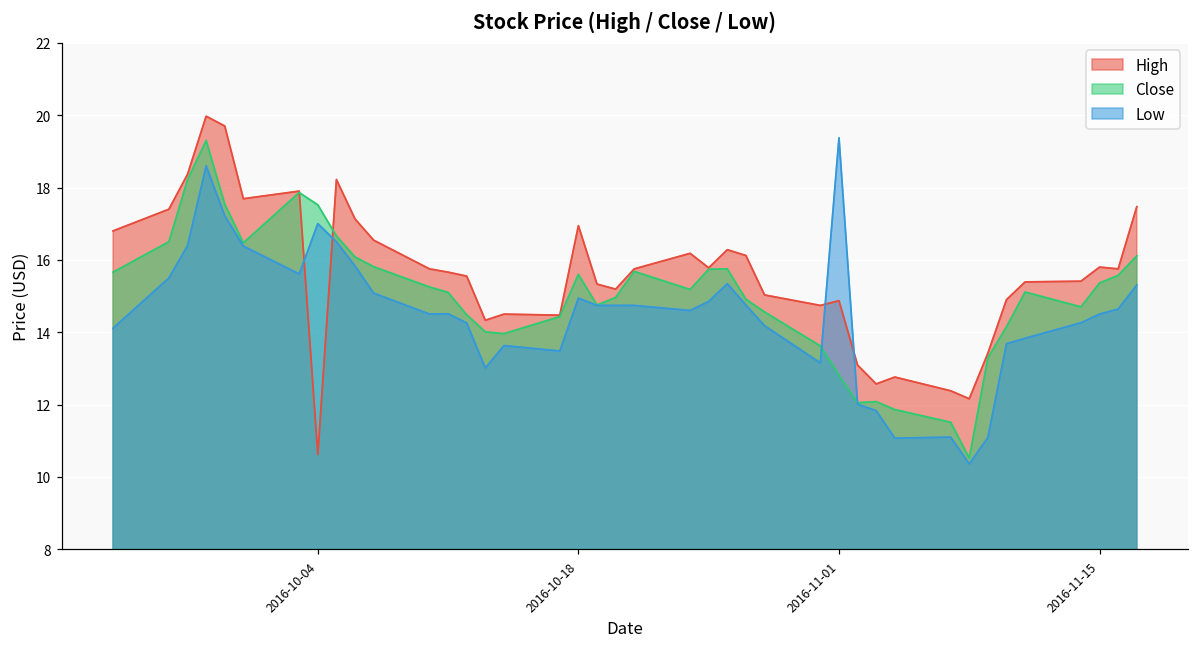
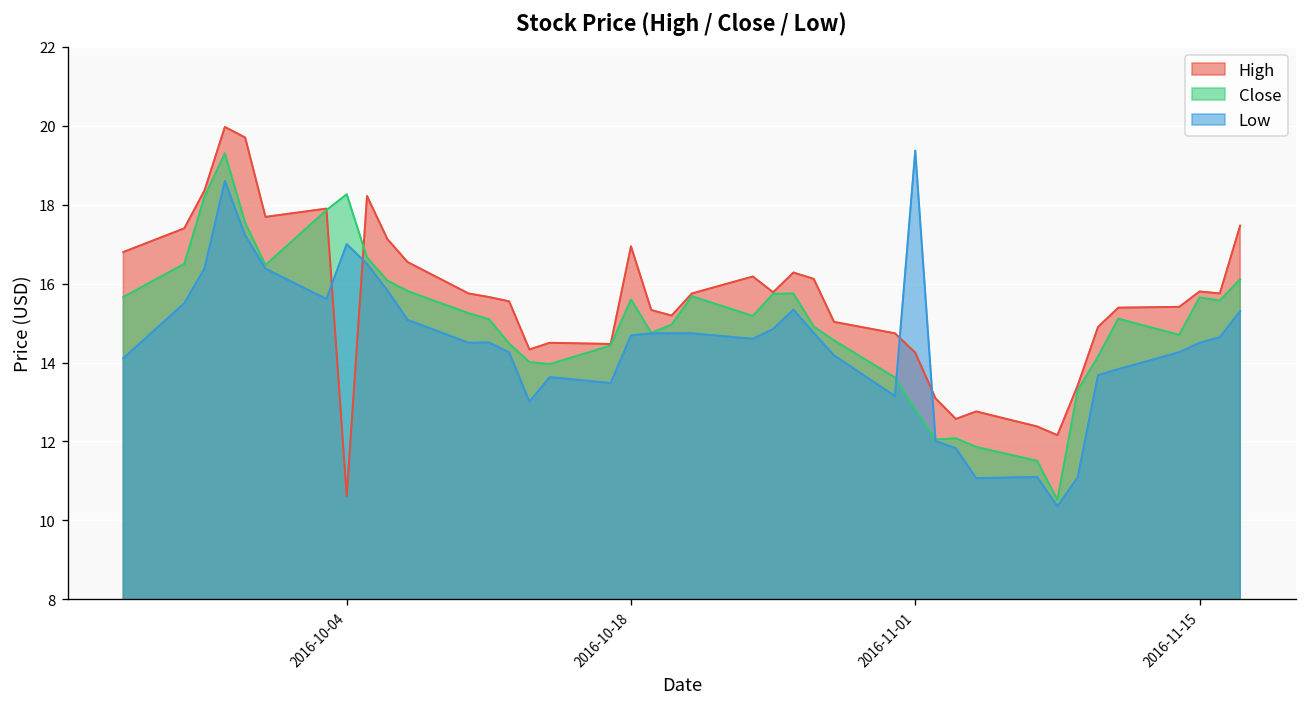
  {
    "High": {
      "2016-10-04": 10.6,
      "2016-10-18": 16.9,
-     "2016-11-01": 14.9,
+     "2016-11-01": 14.3,
      "2016-11-15": 15.8
    },
    "Close": {
-     "2016-10-04": 17.5,
+     "2016-10-04": 18.3,
      "2016-10-18": 15.6,
      "2016-11-01": 12.8,
-     "2016-11-15": 15.4
+     "2016-11-15": 15.6
    },
    "Low": {
      "2016-10-04": 17.0,
-     "2016-10-18": 14.9,
+     "2016-10-18": 14.7,
      "2016-11-01": 19.4,
      "2016-11-15": 14.5
    }
  }
